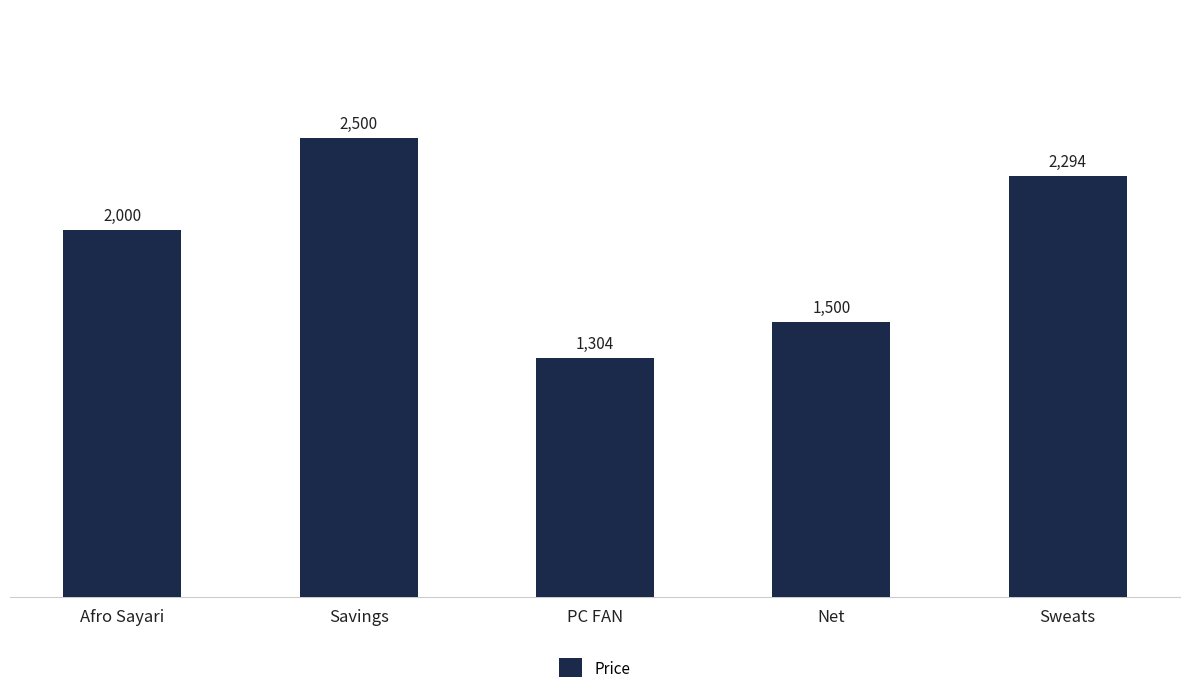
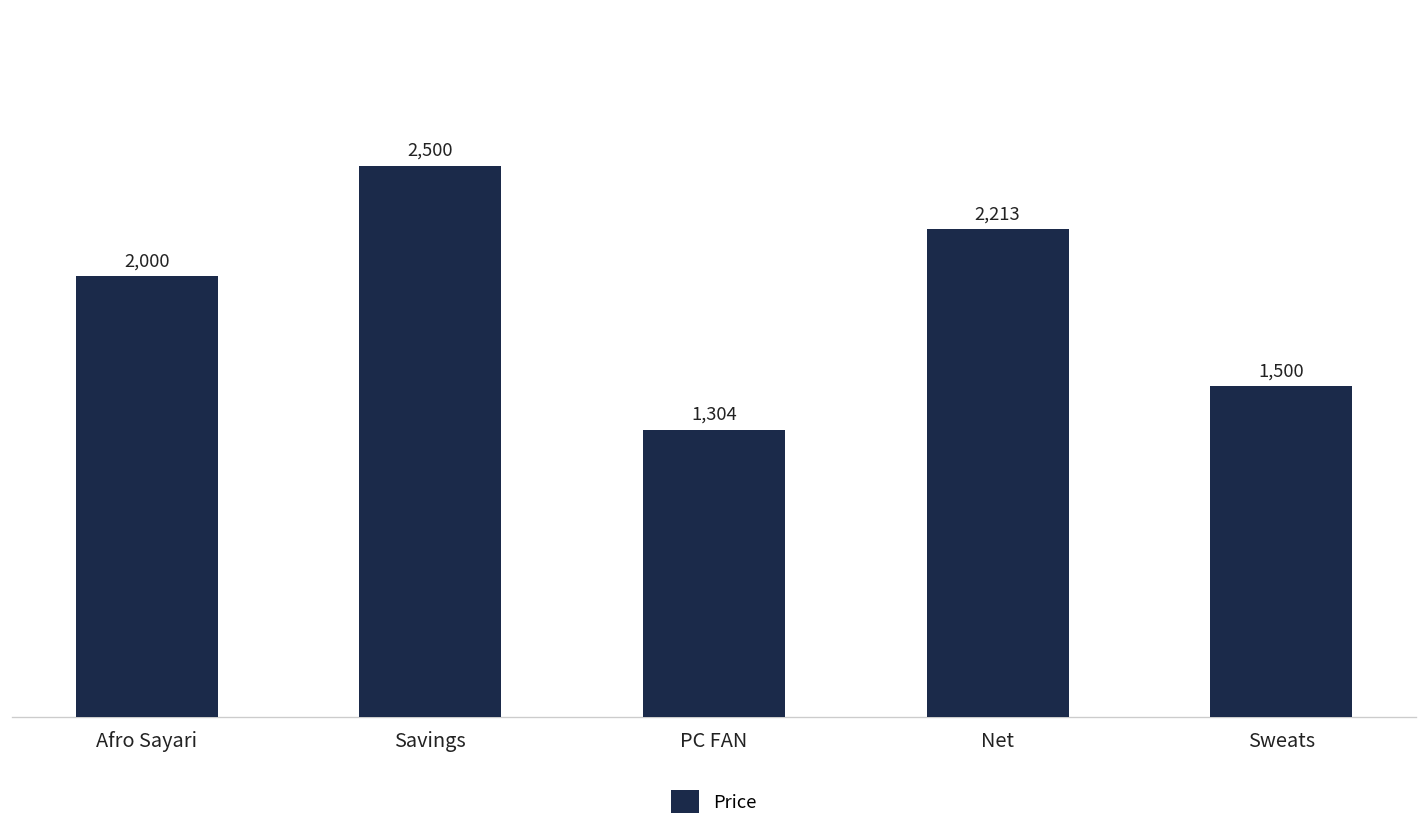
  {
    "Afro Sayari": "2,000",
    "Savings": "2,500",
    "PC FAN": "1,304",
-   "Net": "1,500",
-   "Sweats": "2,294"
+   "Net": "2,213",
+   "Sweats": "1,500"
  }
